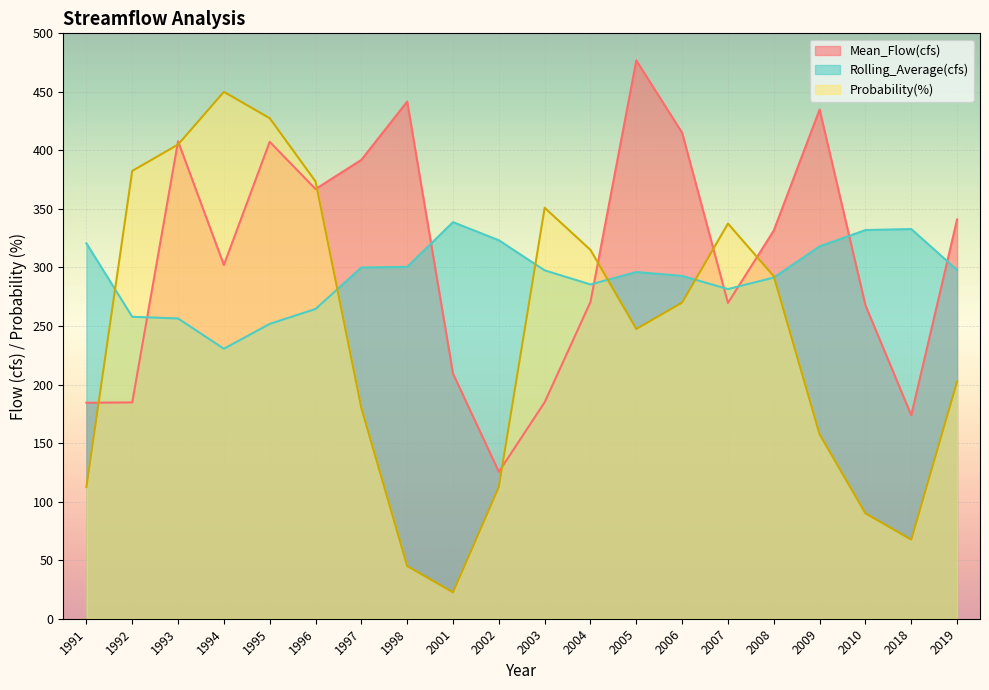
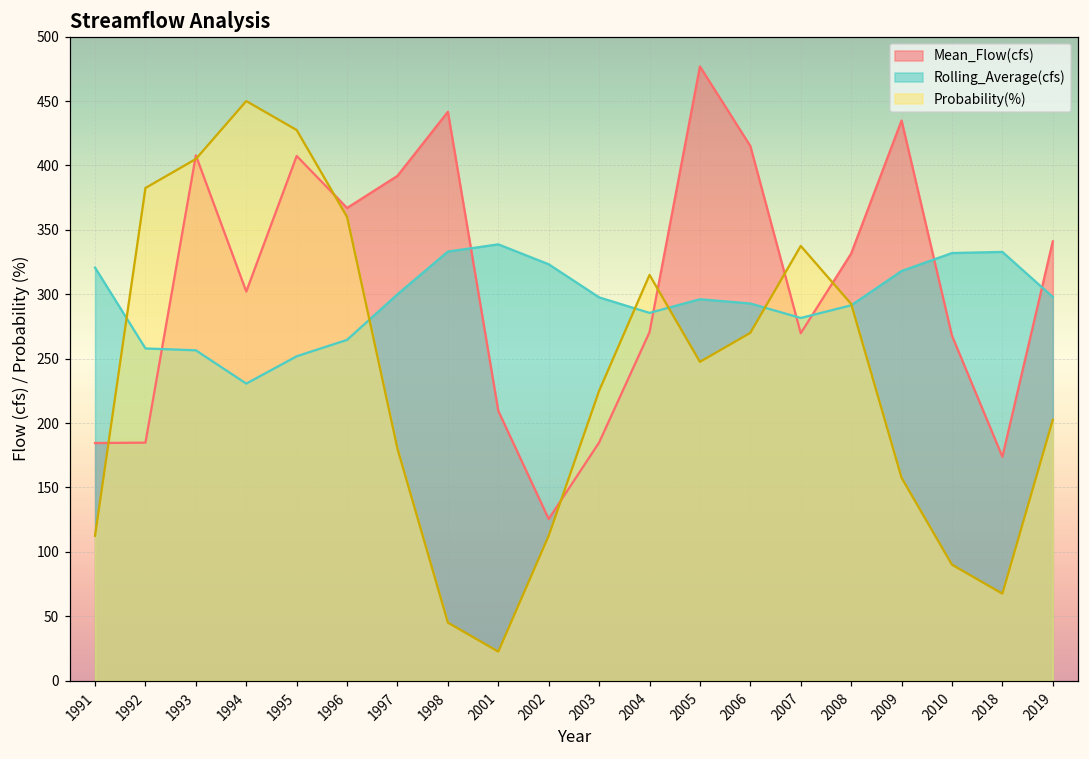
  {
    "Mean_Flow(cfs)": {
      "1991": 184,
      "1992": 185,
      "1993": 408,
      "1994": 302,
      "1995": 407,
      "1996": 367,
      "1997": 392,
      "1998": 442,
      "2001": 209,
      "2002": 125,
      "2003": 185,
      "2004": 271,
      "2005": 477,
      "2006": 415,
      "2007": 270,
      "2008": 332,
      "2009": 435,
      "2010": 268,
      "2018": 174,
      "2019": 341
    },
    "Rolling_Average(cfs)": {
      "1991": 321,
      "1992": 258,
      "1993": 256,
      "1994": 231,
      "1995": 252,
      "1996": 265,
      "1997": 300,
-     "1998": 301,
+     "1998": 333,
      "2001": 339,
      "2002": 323,
      "2003": 298,
      "2004": 286,
      "2005": 296,
      "2006": 293,
      "2007": 282,
      "2009": 318,
      "2010": 332,
      "2018": 333,
      "2019": 298
    },
    "Probability(%)": {
      "1991": 113,
      "1992": 383,
      "1993": 405,
      "1994": 450,
      "1995": 428,
-     "1996": 374,
+     "1996": 360,
      "1997": 180,
      "1998": 45,
      "2001": 23,
      "2002": 113,
-     "2003": 351,
+     "2003": 225,
      "2004": 315,
      "2005": 248,
      "2006": 270,
      "2007": 338,
      "2009": 158,
      "2010": 90,
      "2018": 68,
      "2019": 203
    }
  }
